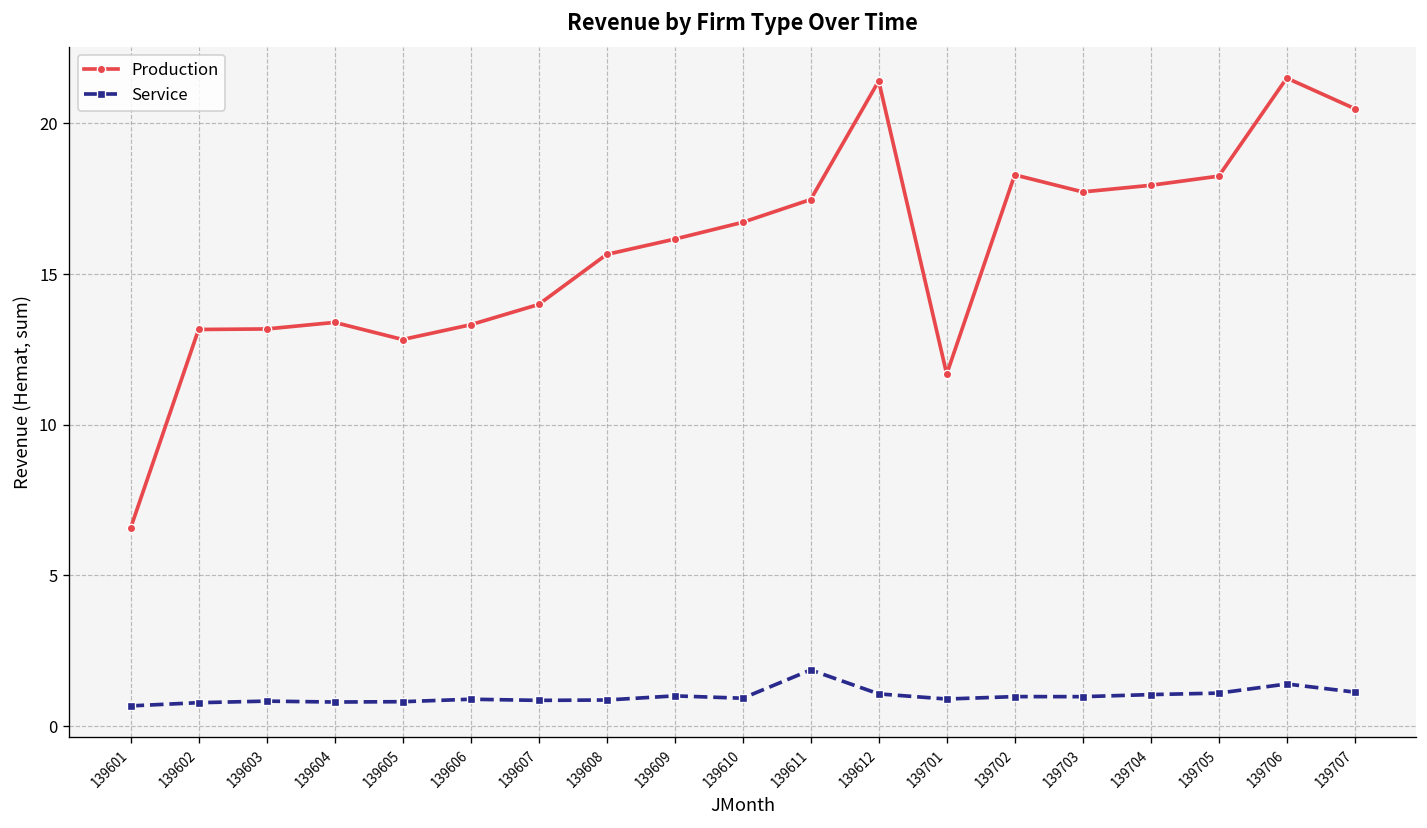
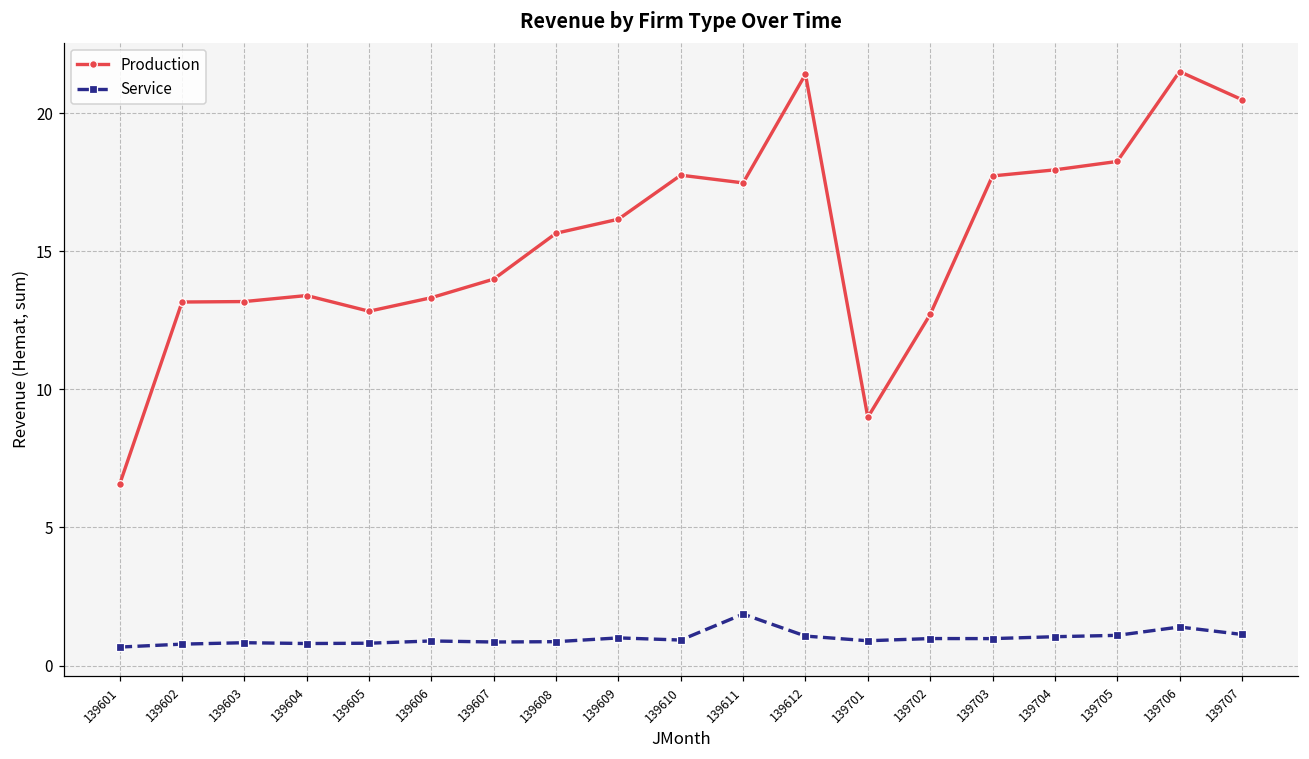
  {
    "Production": {
      "139601": 6.6,
      "139602": 13.2,
      "139603": 13.2,
      "139604": 13.4,
      "139605": 12.8,
      "139606": 13.3,
      "139607": 14.0,
      "139608": 15.7,
      "139609": 16.2,
-     "139610": 16.7,
+     "139610": 17.8,
      "139611": 17.5,
      "139612": 21.4,
-     "139701": 11.7,
-     "139702": 18.3,
+     "139701": 9.0,
+     "139702": 12.7,
      "139703": 17.7,
      "139704": 17.9,
      "139705": 18.2,
      "139706": 21.5,
      "139707": 20.5
    },
    "Service": {
      "139601": 0.7,
      "139602": 0.8,
      "139603": 0.8,
      "139604": 0.8,
      "139605": 0.8,
      "139606": 0.9,
      "139607": 0.9,
      "139608": 0.9,
      "139609": 1.0,
      "139610": 0.9,
      "139611": 1.9,
      "139612": 1.1,
      "139701": 0.9,
      "139702": 1.0,
      "139703": 1.0,
      "139704": 1.0,
      "139705": 1.1,
      "139706": 1.4,
      "139707": 1.1
    }
  }
